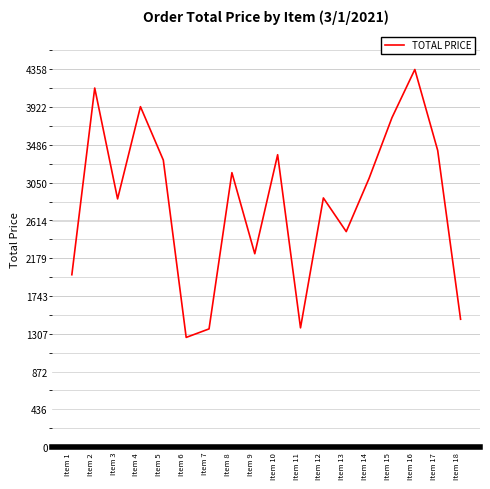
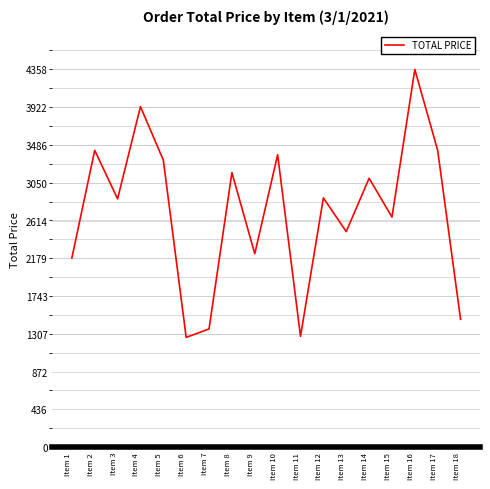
  {
-   "Item 1": 2000,
-   "Item 2": 4100,
+   "Item 1": 2200,
+   "Item 2": 3400,
    "Item 3": 2900,
    "Item 4": 3900,
    "Item 5": 3300,
    "Item 6": 1300,
    "Item 7": 1400,
    "Item 8": 3200,
    "Item 9": 2200,
    "Item 10": 3400,
-   "Item 11": 1400,
+   "Item 11": 1300,
    "Item 12": 2900,
    "Item 13": 2500,
    "Item 14": 3100,
-   "Item 15": 3800,
+   "Item 15": 2700,
    "Item 16": 4400,
    "Item 17": 3400,
    "Item 18": 1500
  }
